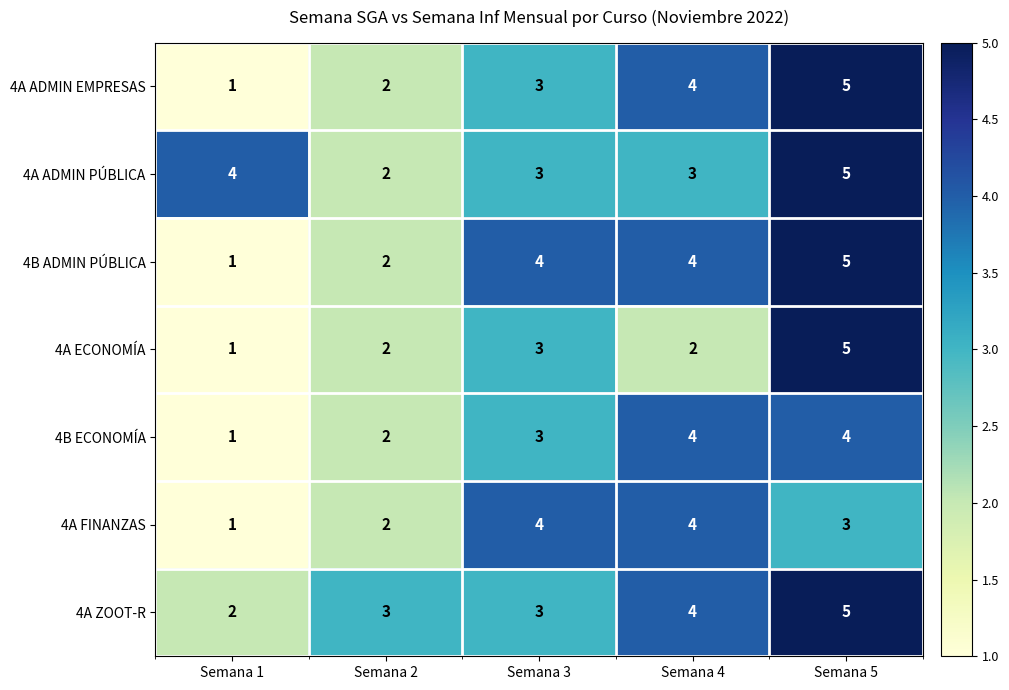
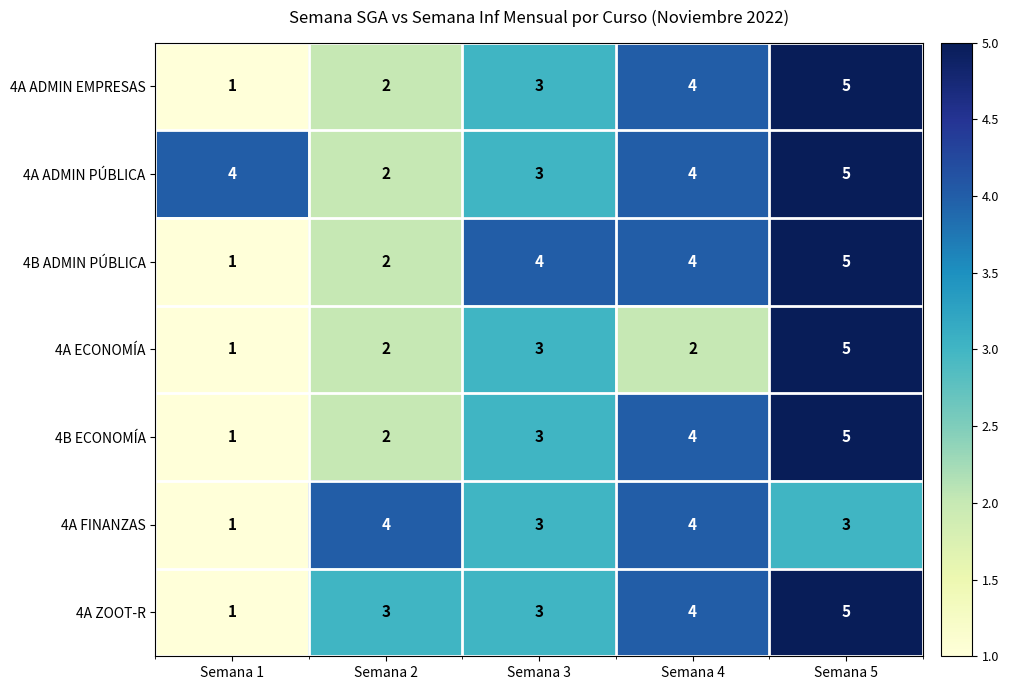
  {
    "4A ADMIN EMPRESAS": {
      "Semana 1": 1,
      "Semana 2": 2,
      "Semana 3": 3,
      "Semana 4": 4,
      "Semana 5": 5
    },
    "4A ADMIN PÚBLICA": {
      "Semana 1": 4,
      "Semana 2": 2,
      "Semana 3": 3,
-     "Semana 4": 3,
+     "Semana 4": 4,
      "Semana 5": 5
    },
    "4B ADMIN PÚBLICA": {
      "Semana 1": 1,
      "Semana 2": 2,
      "Semana 3": 4,
      "Semana 4": 4,
      "Semana 5": 5
    },
    "4A ECONOMÍA": {
      "Semana 1": 1,
      "Semana 2": 2,
      "Semana 3": 3,
      "Semana 4": 2,
      "Semana 5": 5
    },
    "4B ECONOMÍA": {
      "Semana 1": 1,
      "Semana 2": 2,
      "Semana 3": 3,
      "Semana 4": 4,
-     "Semana 5": 4
+     "Semana 5": 5
    },
    "4A FINANZAS": {
      "Semana 1": 1,
-     "Semana 2": 2,
-     "Semana 3": 4,
+     "Semana 2": 4,
+     "Semana 3": 3,
      "Semana 4": 4,
      "Semana 5": 3
    },
    "4A ZOOT-R": {
-     "Semana 1": 2,
+     "Semana 1": 1,
      "Semana 2": 3,
      "Semana 3": 3,
      "Semana 4": 4,
      "Semana 5": 5
    }
  }
